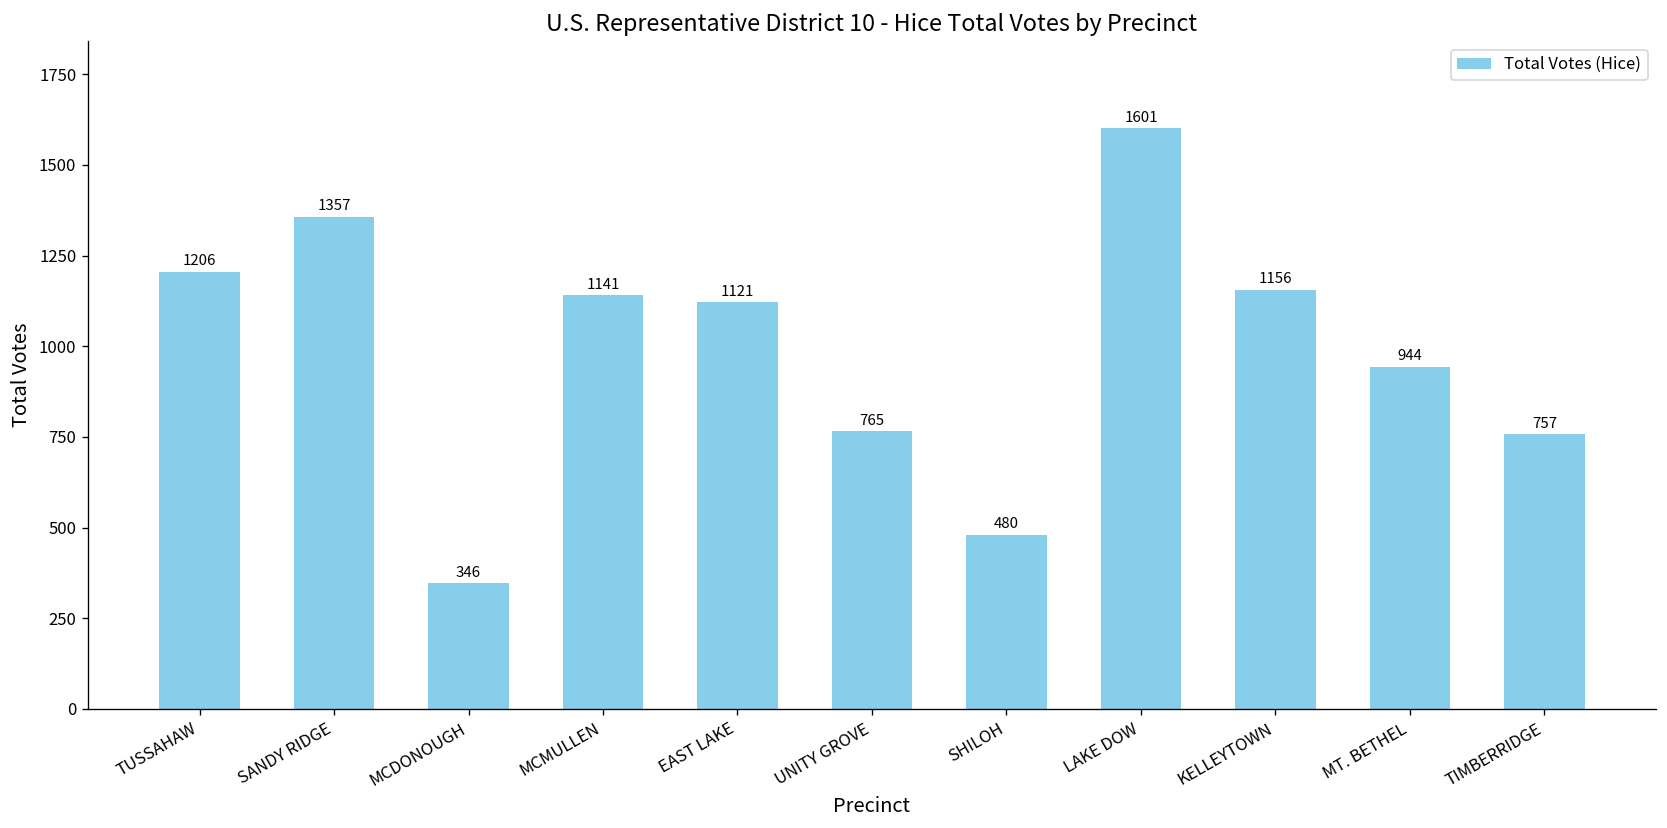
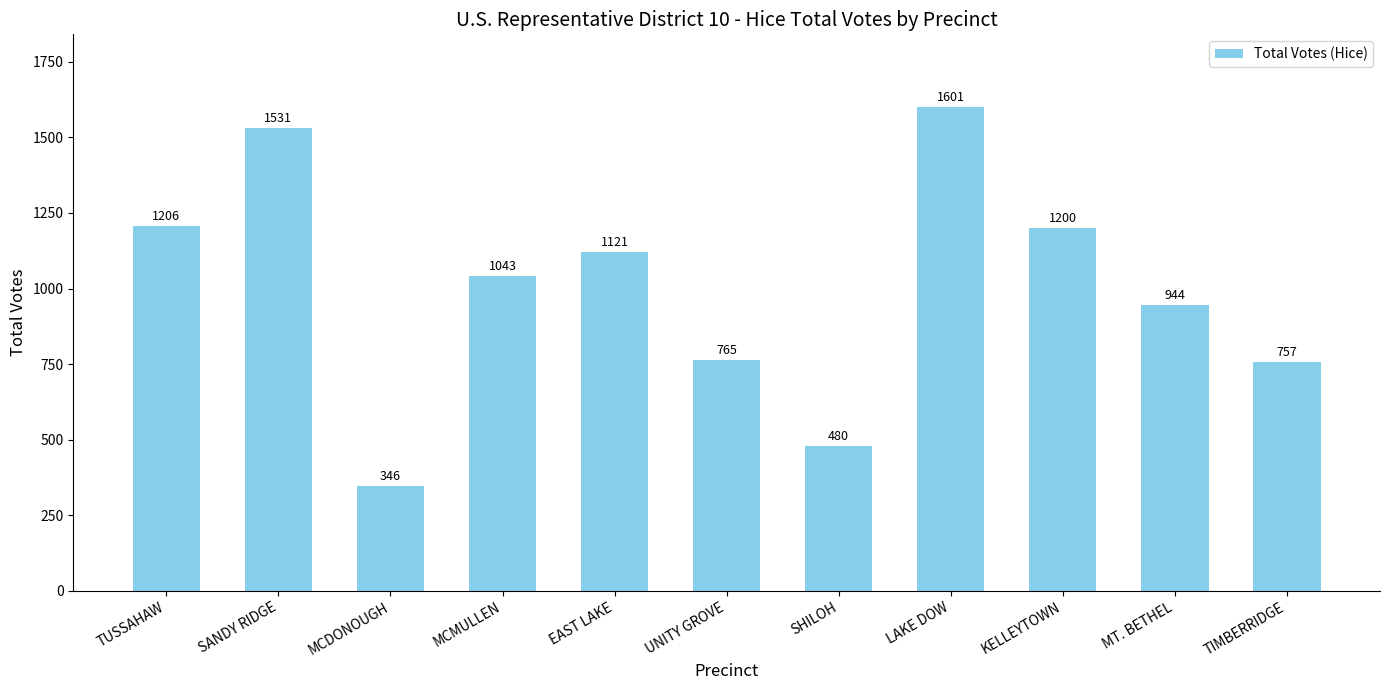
  {
    "TUSSAHAW": 1206,
-   "SANDY RIDGE": 1357,
+   "SANDY RIDGE": 1531,
    "MCDONOUGH": 346,
-   "MCMULLEN": 1141,
+   "MCMULLEN": 1043,
    "EAST LAKE": 1121,
    "UNITY GROVE": 765,
    "SHILOH": 480,
    "LAKE DOW": 1601,
-   "KELLEYTOWN": 1156,
+   "KELLEYTOWN": 1200,
    "MT. BETHEL": 944,
    "TIMBERRIDGE": 757
  }
